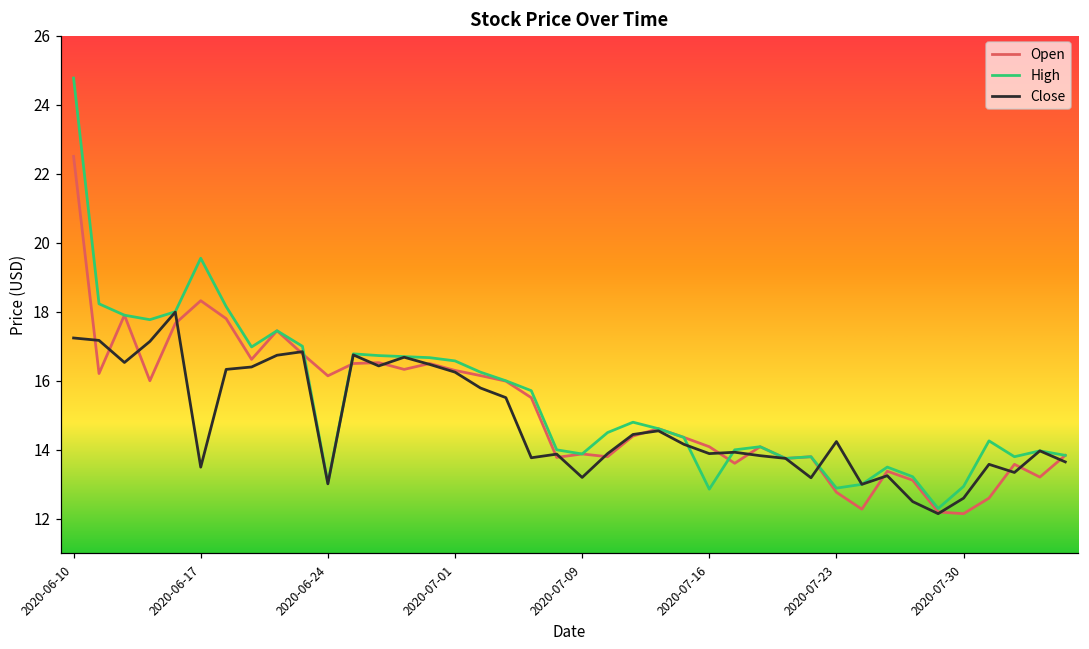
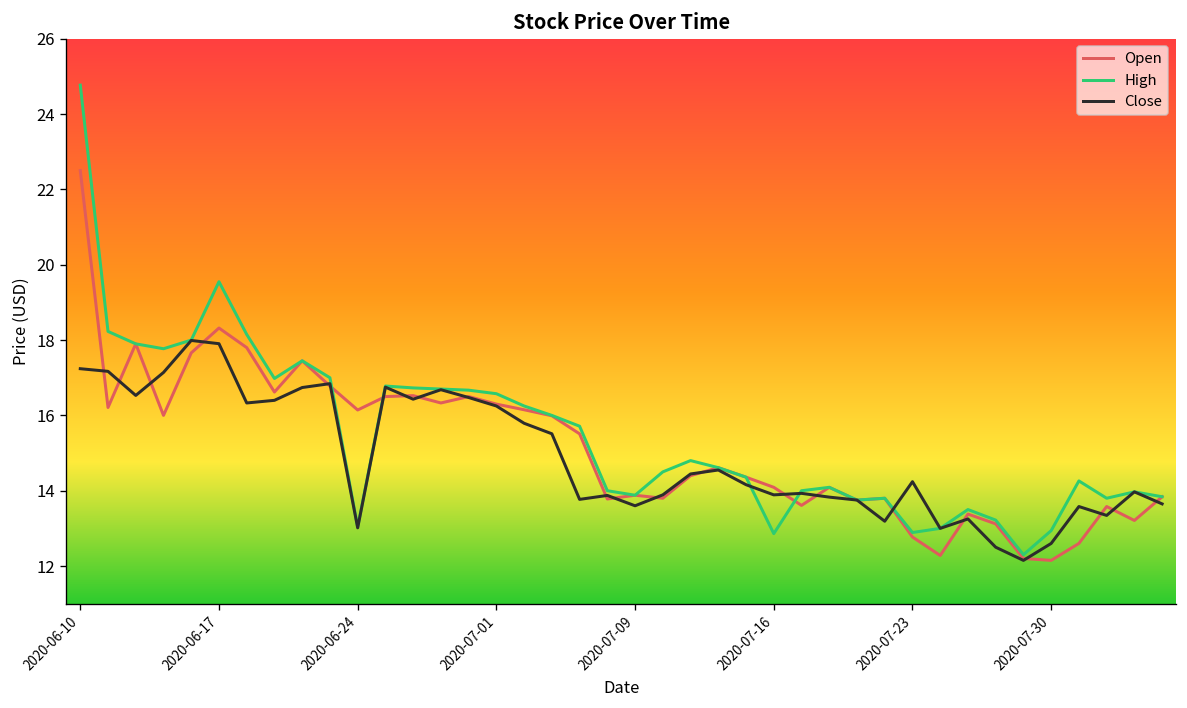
  {
    "Open": {
      "2020-06-10": 22.5,
      "2020-06-17": 18.3,
      "2020-06-24": 16.1,
      "2020-07-16": 14.1,
      "2020-07-23": 12.8,
      "2020-07-30": 12.2
    },
    "High": {
      "2020-06-10": 24.8,
      "2020-06-17": 19.6,
      "2020-07-01": 16.6,
      "2020-07-16": 12.9,
      "2020-07-23": 12.9,
      "2020-07-30": 12.9
    },
    "Close": {
      "2020-06-10": 17.2,
-     "2020-06-17": 13.5,
-     "2020-07-09": 13.2,
+     "2020-06-17": 17.9,
+     "2020-07-09": 13.6,
      "2020-07-16": 13.9,
      "2020-07-23": 14.2,
      "2020-07-30": 12.6
    }
  }
